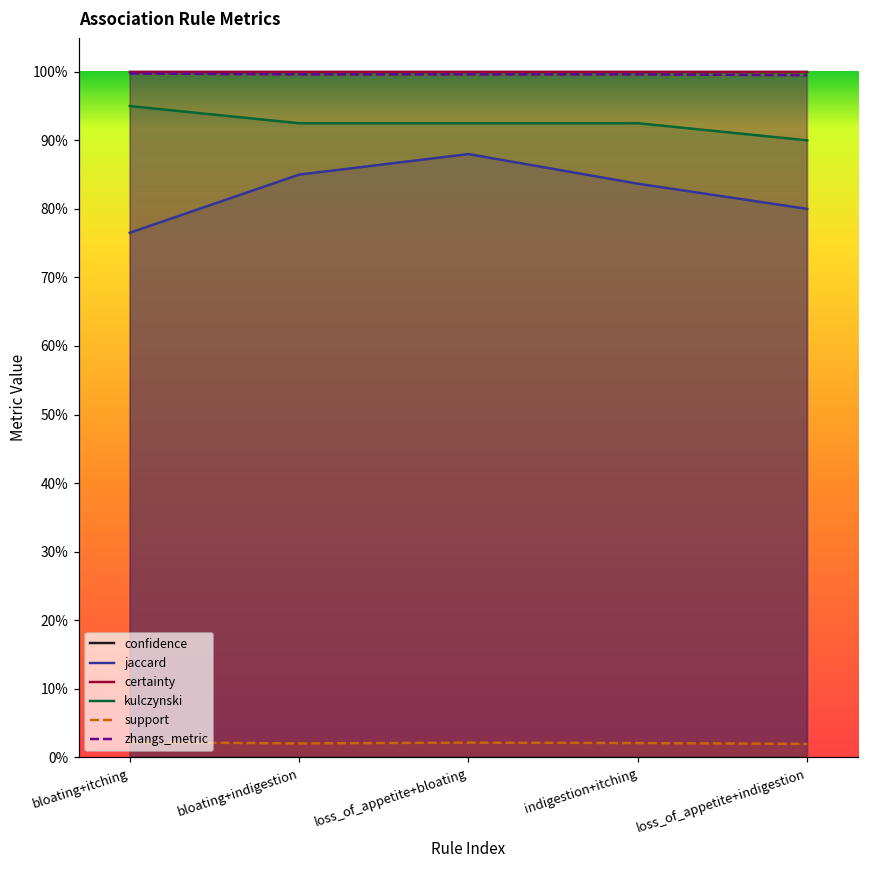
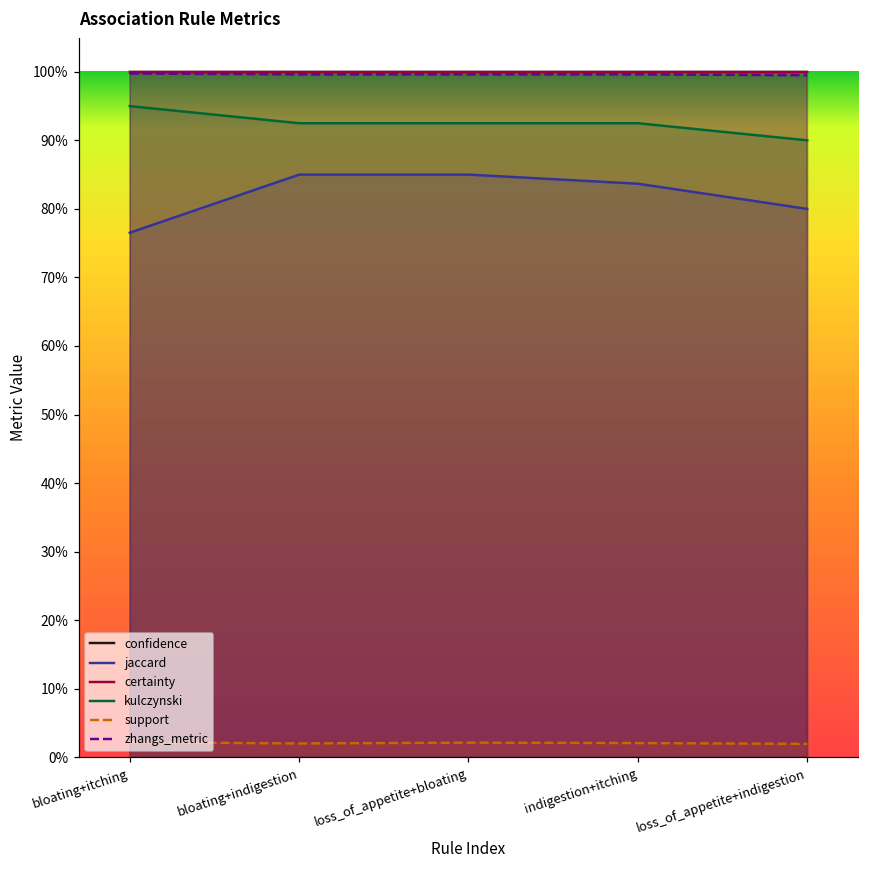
  {
    "certainty": {
      "loss_of_appetite+indigestion": "100%"
    },
    "jaccard": {
      "bloating+itching": "77%",
      "bloating+indigestion": "85%",
-     "loss_of_appetite+bloating": "88%",
+     "loss_of_appetite+bloating": "85%",
      "indigestion+itching": "84%",
      "loss_of_appetite+indigestion": "80%"
    },
    "kulczynski": {
      "bloating+itching": "95%",
      "bloating+indigestion": "93%",
      "loss_of_appetite+bloating": "93%",
      "indigestion+itching": "93%",
      "loss_of_appetite+indigestion": "90%"
    },
    "support": {
      "bloating+indigestion": "2%",
      "loss_of_appetite+bloating": "2%",
      "indigestion+itching": "2%",
      "loss_of_appetite+indigestion": "2%"
    },
    "zhangs_metric": {
      "loss_of_appetite+indigestion": "100%"
    }
  }
